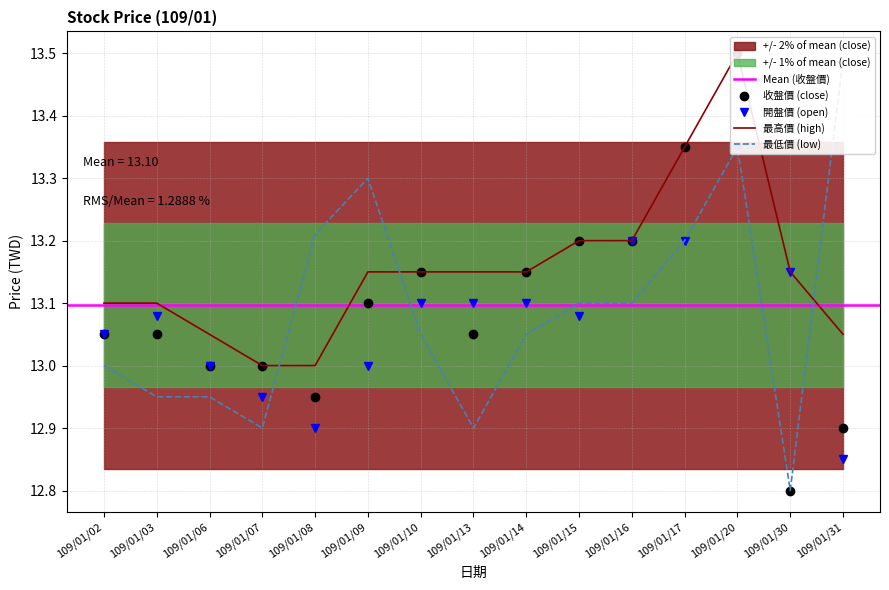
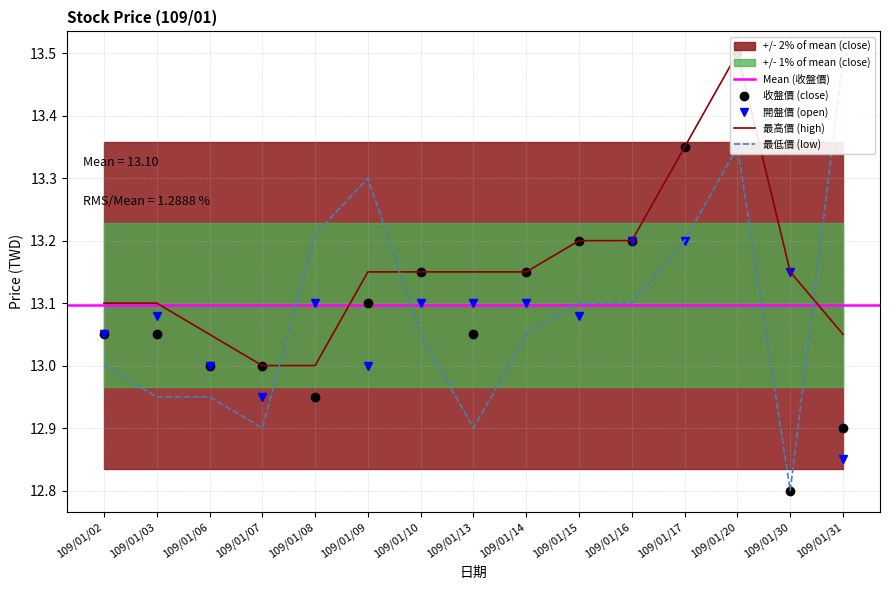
  {
    "收盤價 (close)": {
      "109/01/03": 13.05,
      "109/01/08": 12.95,
      "109/01/09": 13.1,
      "109/01/13": 13.05,
      "109/01/31": 12.9
    },
    "+/- 1% of mean (close)": {
      "109/01/07": 13.23,
      "109/01/08": 13.23,
      "109/01/09": 13.23,
      "109/01/10": 13.23,
      "109/01/13": 13.23,
      "109/01/14": 13.23,
      "109/01/15": 13.23,
      "109/01/16": 13.23,
      "109/01/17": 13.23,
      "109/01/20": 13.23,
      "109/01/30": 13.23,
      "109/01/31": 13.23
    },
    "開盤價 (open)": {
      "109/01/03": 13.08,
      "109/01/07": 12.95,
-     "109/01/08": 12.9,
+     "109/01/08": 13.1,
      "109/01/09": 13.0,
      "109/01/10": 13.1,
      "109/01/13": 13.1,
      "109/01/14": 13.1,
      "109/01/15": 13.08,
      "109/01/31": 12.85
    },
    "最低價 (low)": {
      "109/01/02": 13.0,
      "109/01/03": 12.95,
      "109/01/06": 12.95,
      "109/01/07": 12.9,
      "109/01/08": 13.21,
      "109/01/09": 13.3,
      "109/01/10": 13.05,
      "109/01/13": 12.9,
      "109/01/14": 13.05,
      "109/01/15": 13.1,
      "109/01/16": 13.1
    }
  }
